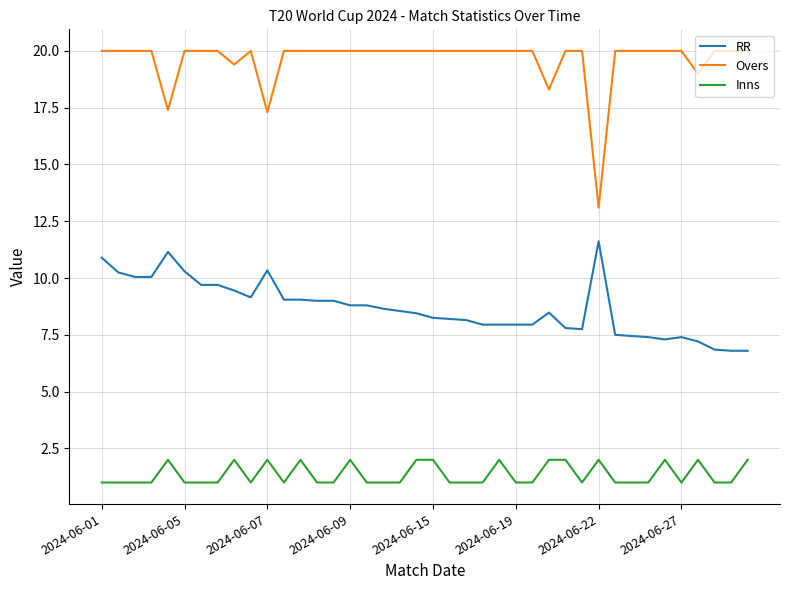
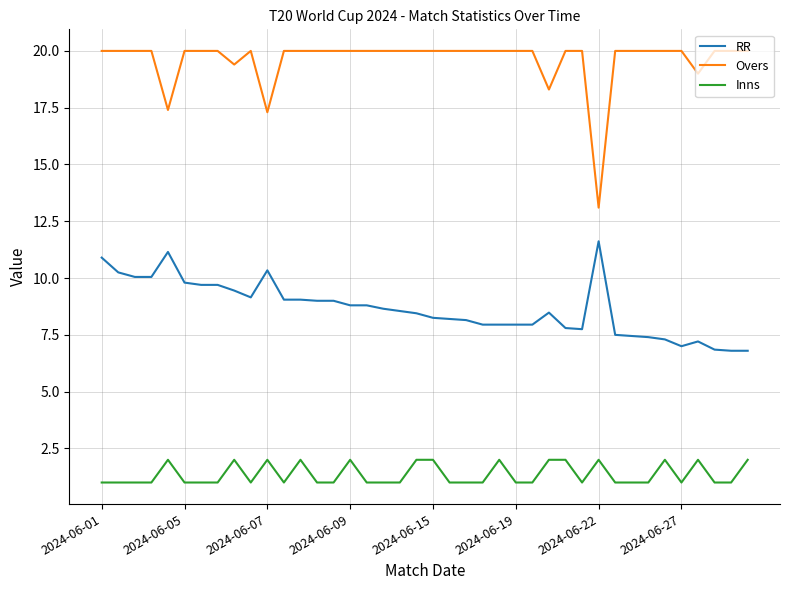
  {
    "RR": {
-     "2024-06-05": 10.3,
-     "2024-06-27": 7.4
+     "2024-06-05": 9.8,
+     "2024-06-27": 7.0
    },
    "Overs": {
      "2024-06-05": 20.0,
      "2024-06-27": 20.0
    },
    "Inns": {
      "2024-06-05": 1.0,
      "2024-06-27": 1.0
    }
  }
